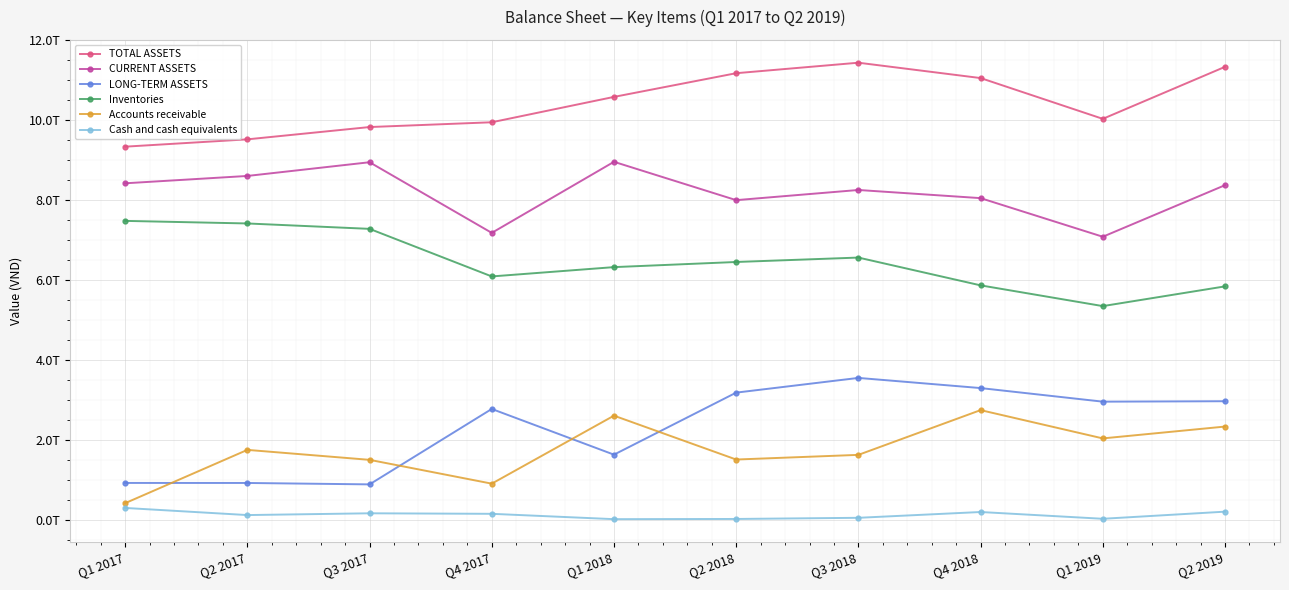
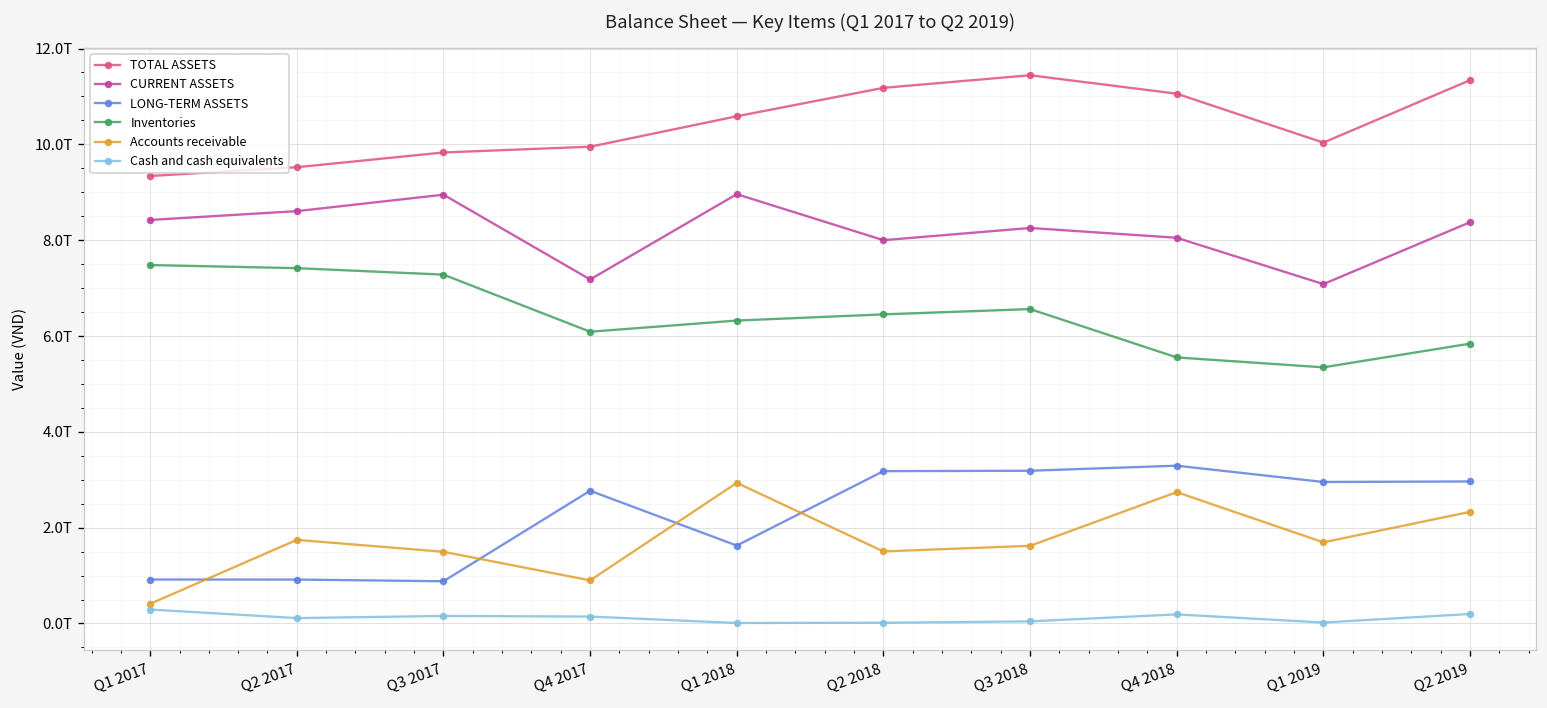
  {
    "LONG-TERM ASSETS": {
      "Q1 2017": "0.9T",
      "Q2 2017": "0.9T",
      "Q3 2017": "0.9T",
      "Q4 2017": "2.8T",
      "Q1 2018": "1.6T",
      "Q2 2018": "3.2T",
-     "Q3 2018": "3.5T",
+     "Q3 2018": "3.2T",
      "Q4 2018": "3.3T",
      "Q1 2019": "3.0T",
      "Q2 2019": "3.0T"
    },
    "Inventories": {
      "Q1 2017": "7.5T",
      "Q2 2017": "7.4T",
      "Q3 2017": "7.3T",
      "Q4 2017": "6.1T",
      "Q1 2018": "6.3T",
      "Q2 2018": "6.5T",
      "Q3 2018": "6.6T",
-     "Q4 2018": "5.9T",
+     "Q4 2018": "5.6T",
      "Q1 2019": "5.3T",
      "Q2 2019": "5.8T"
    },
    "Accounts receivable": {
      "Q1 2017": "0.4T",
      "Q2 2017": "1.7T",
      "Q3 2017": "1.5T",
      "Q4 2017": "0.9T",
-     "Q1 2018": "2.6T",
+     "Q1 2018": "2.9T",
      "Q2 2018": "1.5T",
      "Q3 2018": "1.6T",
      "Q4 2018": "2.7T",
-     "Q1 2019": "2.0T",
+     "Q1 2019": "1.7T",
      "Q2 2019": "2.3T"
    },
    "Cash and cash equivalents": {
      "Q1 2017": "0.3T",
      "Q2 2017": "0.1T",
      "Q3 2017": "0.2T",
      "Q4 2017": "0.1T",
      "Q1 2018": "0.0T",
      "Q2 2018": "0.0T",
      "Q3 2018": "0.0T",
      "Q4 2018": "0.2T",
      "Q1 2019": "0.0T",
      "Q2 2019": "0.2T"
    }
  }
